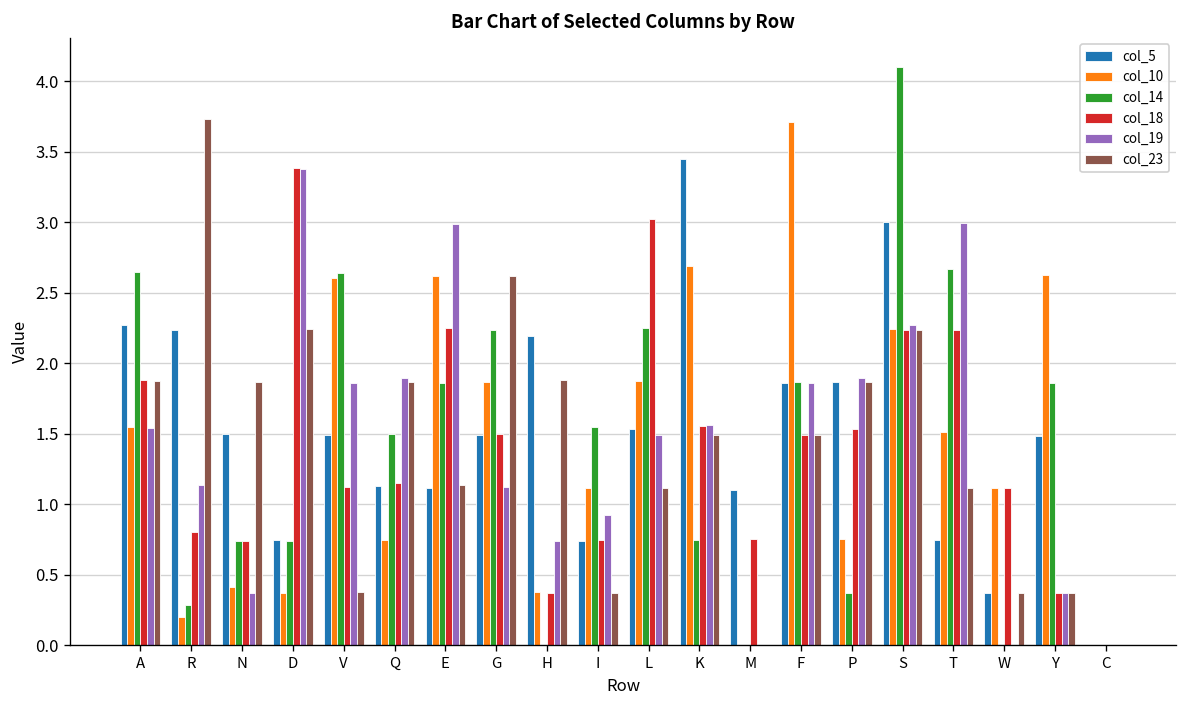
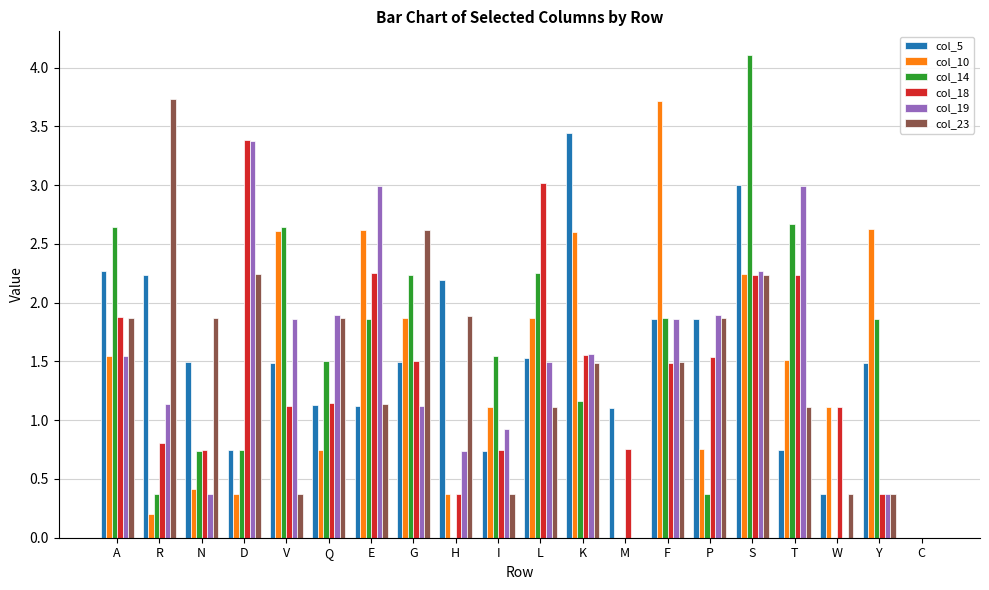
  {
    "col_5": {
      "A": 2.27,
      "R": 2.24,
      "N": 1.50,
      "D": 0.74,
      "V": 1.49,
      "Q": 1.13,
      "E": 1.12,
      "G": 1.49,
      "H": 2.19,
      "I": 0.74,
      "L": 1.53,
      "K": 3.45,
      "M": 1.10,
      "F": 1.86,
      "P": 1.87,
      "S": 3.00,
      "T": 0.74,
      "W": 0.37,
      "Y": 1.48,
      "C": 0.00
    },
    "col_10": {
      "A": 1.55,
      "R": 0.20,
      "N": 0.41,
      "D": 0.37,
      "V": 2.61,
      "Q": 0.75,
      "E": 2.62,
      "G": 1.87,
      "H": 0.38,
      "I": 1.12,
      "L": 1.87,
-     "K": 2.69,
+     "K": 2.60,
      "M": 0.00,
      "F": 3.71,
      "P": 0.75,
      "S": 2.25,
      "T": 1.52,
      "W": 1.11,
      "Y": 2.63,
      "C": 0.00
    },
    "col_14": {
      "A": 2.64,
-     "R": 0.29,
+     "R": 0.38,
      "N": 0.74,
      "D": 0.74,
      "V": 2.64,
      "Q": 1.50,
      "E": 1.86,
      "G": 2.23,
      "H": 0.00,
      "I": 1.55,
      "L": 2.25,
-     "K": 0.75,
+     "K": 1.16,
      "M": 0.00,
      "F": 1.87,
      "P": 0.37,
      "S": 4.10,
      "T": 2.67,
      "W": 0.00,
      "Y": 1.86,
      "C": 0.00
    },
    "col_18": {
      "A": 1.88,
      "R": 0.81,
      "N": 0.74,
      "D": 3.39,
      "V": 1.12,
      "Q": 1.15,
      "E": 2.25,
      "G": 1.50,
      "H": 0.37,
      "I": 0.74,
      "L": 3.02,
      "K": 1.55,
      "M": 0.75,
      "F": 1.49,
      "P": 1.54,
      "S": 2.24,
      "T": 2.24,
      "W": 1.11,
      "Y": 0.37,
      "C": 0.00
    },
    "col_19": {
      "A": 1.54,
      "R": 1.14,
      "N": 0.37,
      "D": 3.38,
      "V": 1.86,
      "Q": 1.90,
      "E": 2.99,
      "G": 1.12,
      "H": 0.74,
      "I": 0.93,
      "L": 1.49,
      "K": 1.56,
      "M": 0.00,
      "F": 1.86,
      "P": 1.90,
      "S": 2.27,
      "T": 3.00,
      "W": 0.00,
      "Y": 0.37,
      "C": 0.00
    },
    "col_23": {
      "A": 1.87,
      "R": 3.73,
      "N": 1.87,
      "D": 2.24,
      "V": 0.38,
      "Q": 1.87,
      "E": 1.14,
      "G": 2.62,
      "H": 1.88,
      "I": 0.37,
      "L": 1.12,
      "K": 1.49,
      "M": 0.00,
      "F": 1.49,
      "P": 1.87,
      "S": 2.24,
      "T": 1.11,
      "W": 0.37,
      "Y": 0.37,
      "C": 0.00
    }
  }
